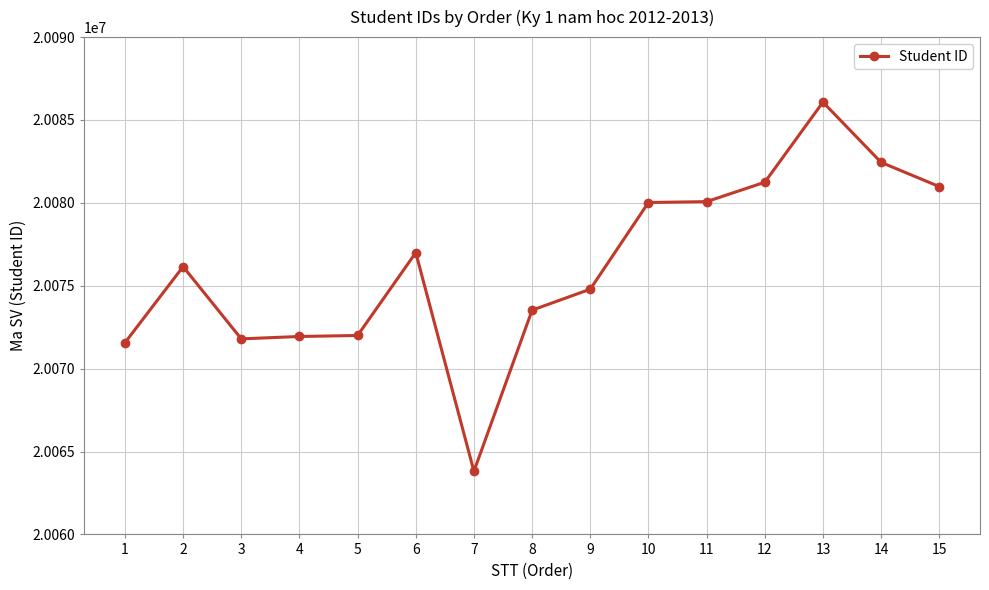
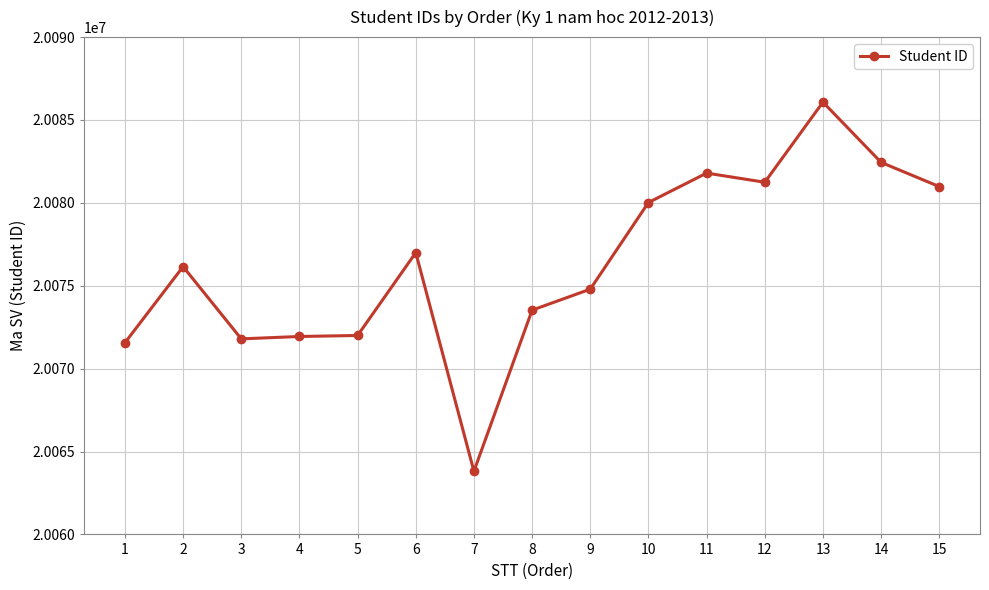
  {
    "1": 20071600,
    "2": 20076200,
    "3": 20071800,
    "4": 20071900,
    "5": 20072000,
    "6": 20077000,
    "7": 20063800,
    "8": 20073500,
    "9": 20074800,
    "10": 20080000,
-   "11": 20080100,
+   "11": 20081800,
    "12": 20081200,
    "13": 20086100,
    "14": 20082400,
    "15": 20081000
  }
